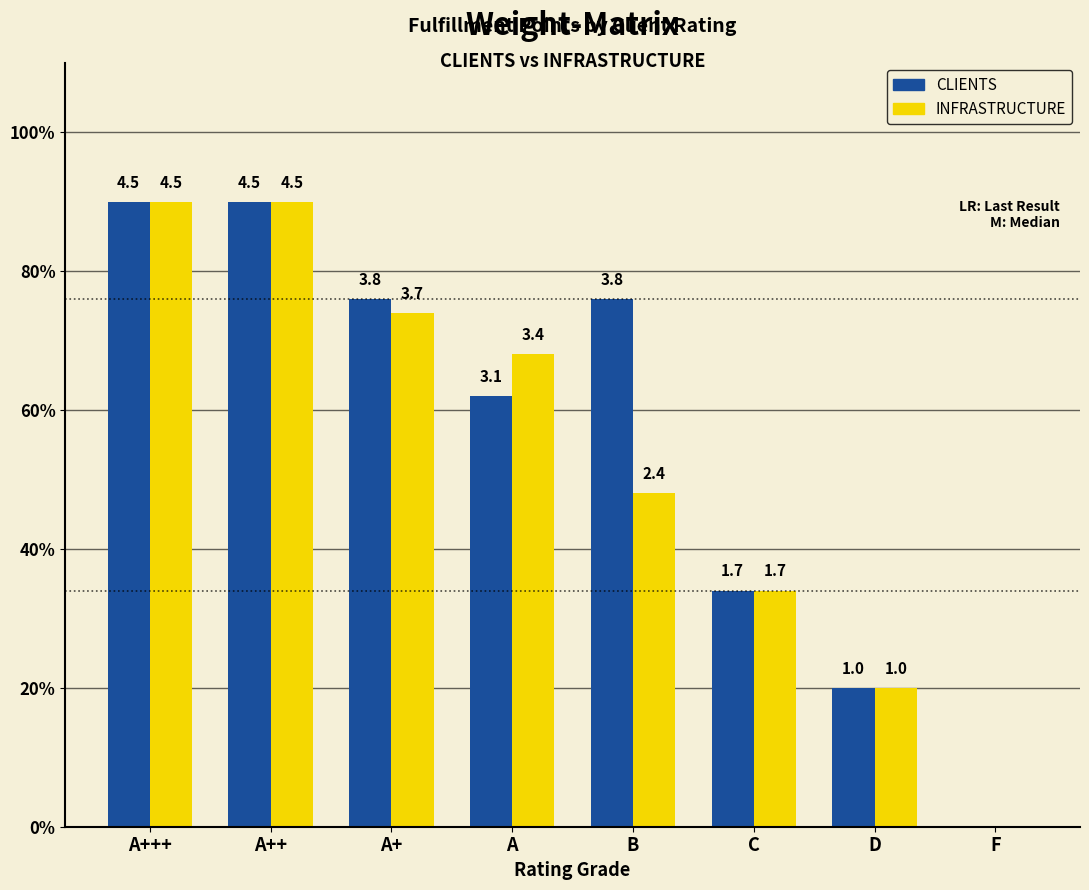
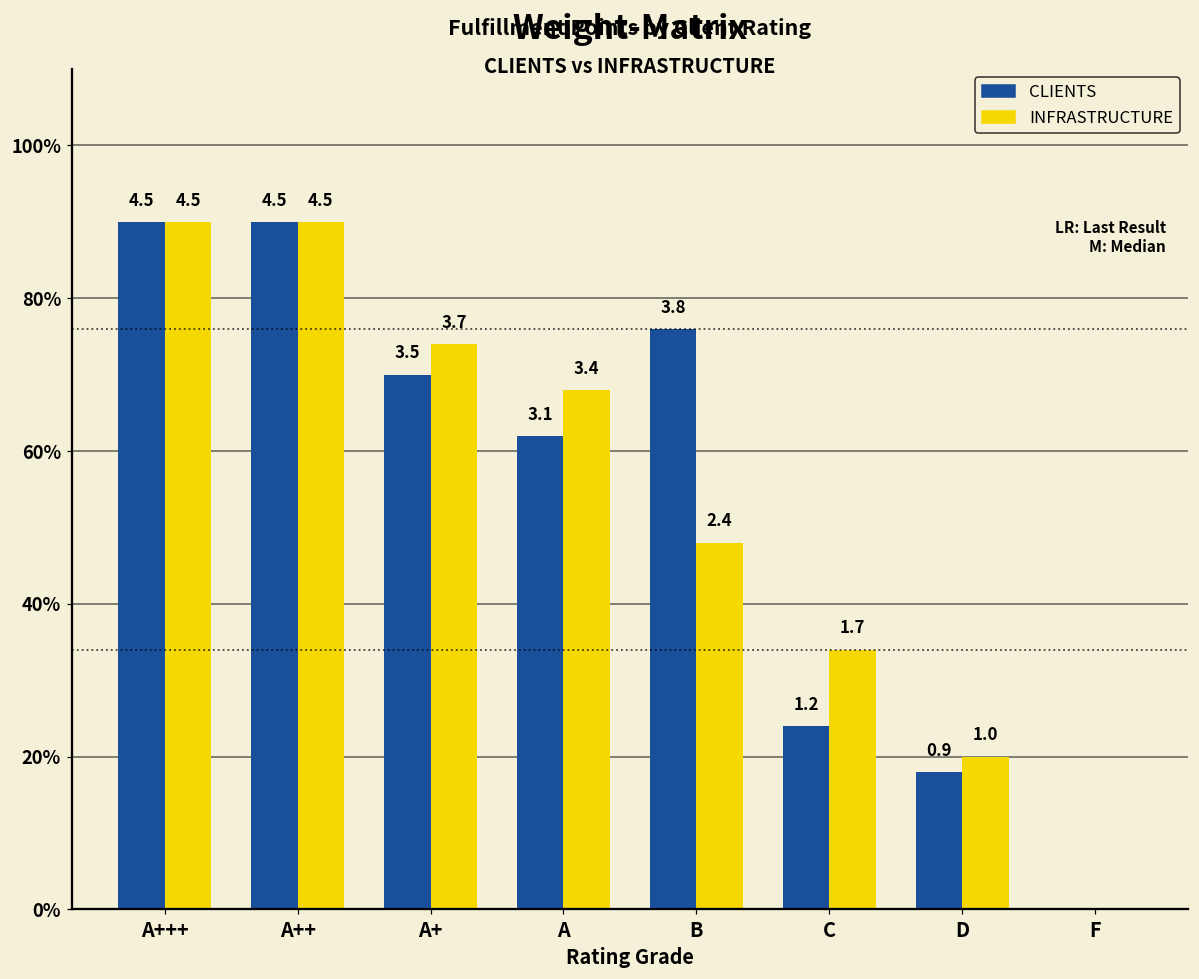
  {
    "CLIENTS": {
      "A+++": 4.5,
      "A++": 4.5,
-     "A+": 3.8,
+     "A+": 3.5,
      "A": 3.1,
      "B": 3.8,
-     "C": 1.7,
-     "D": 1.0
+     "C": 1.2,
+     "D": 0.9
    },
    "INFRASTRUCTURE": {
      "A+++": 4.5,
      "A++": 4.5,
      "A+": 3.7,
      "A": 3.4,
      "B": 2.4,
      "C": 1.7,
      "D": 1.0
    }
  }
